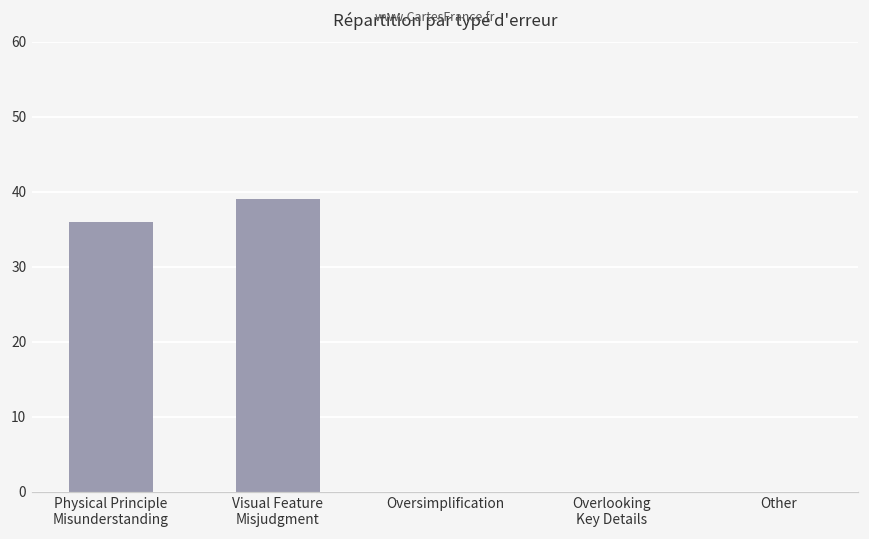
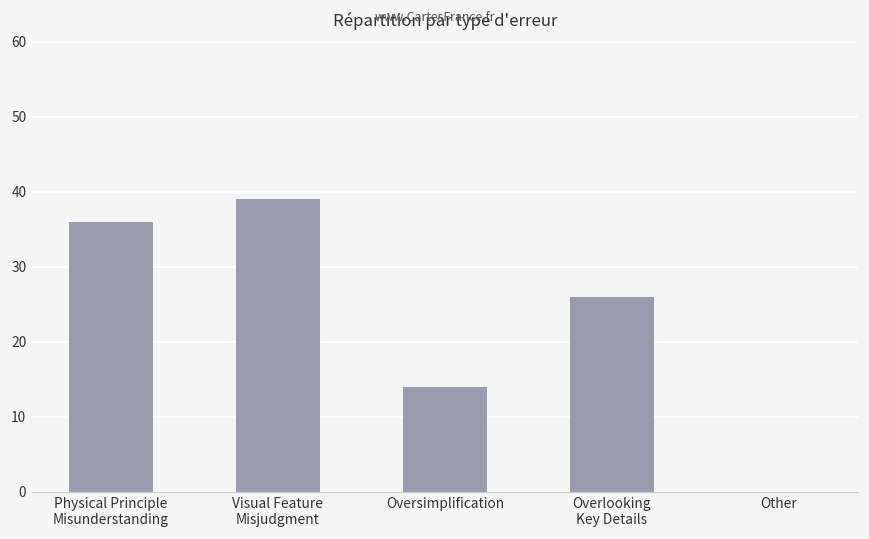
  {
    "Physical Principle Misunderstanding": 36,
    "Visual Feature Misjudgment": 39,
-   "Oversimplification": 0,
-   "Overlooking Key Details": 0,
+   "Oversimplification": 14,
+   "Overlooking Key Details": 26,
    "Other": 0
  }
